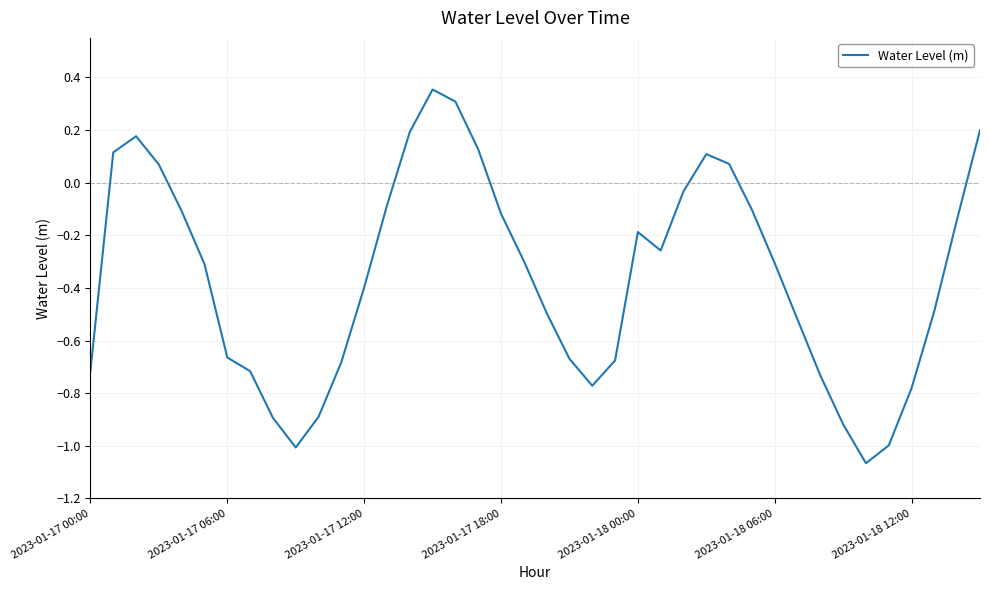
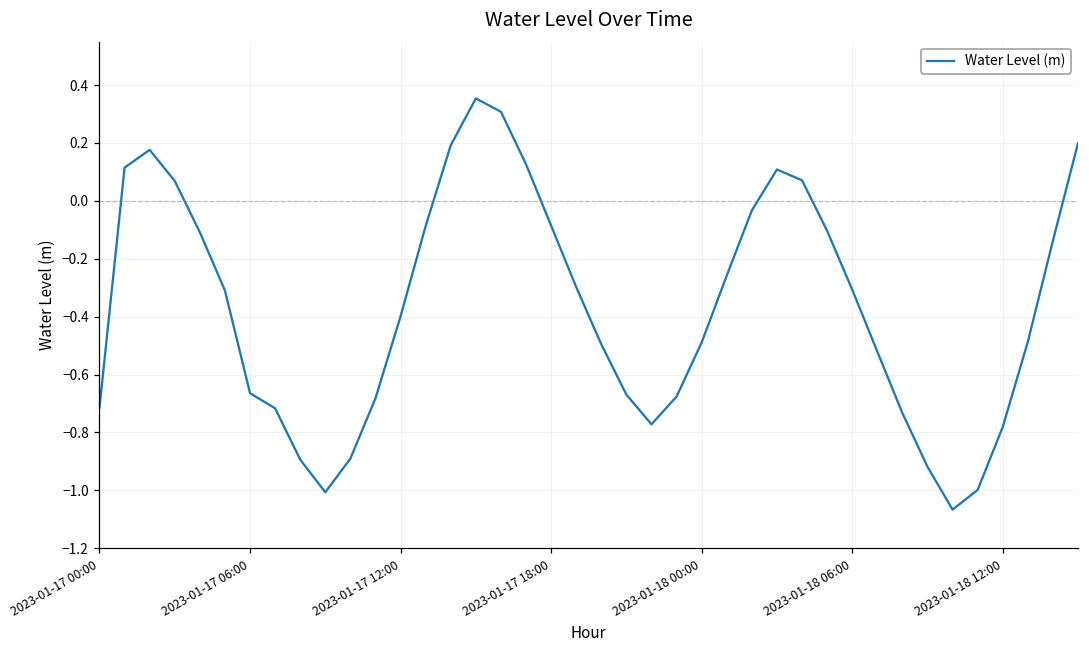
  {
    "2023-01-17 00:00": -0.71,
    "2023-01-17 06:00": -0.66,
    "2023-01-17 12:00": -0.40,
-   "2023-01-17 18:00": -0.12,
-   "2023-01-18 00:00": -0.19,
+   "2023-01-17 18:00": -0.09,
+   "2023-01-18 00:00": -0.49,
    "2023-01-18 06:00": -0.31,
    "2023-01-18 12:00": -0.78
  }
